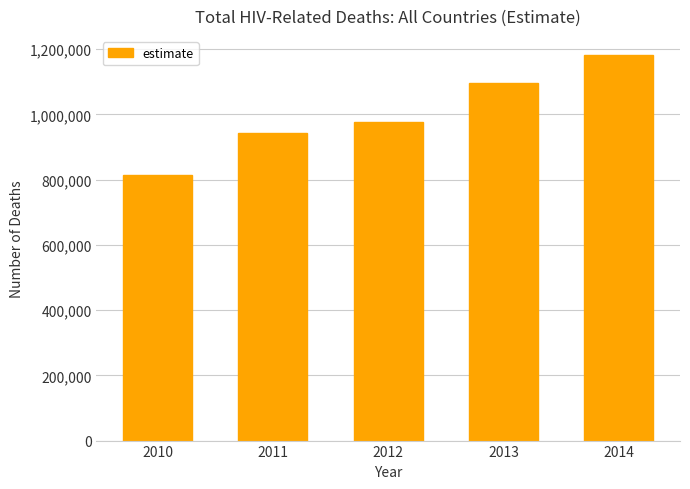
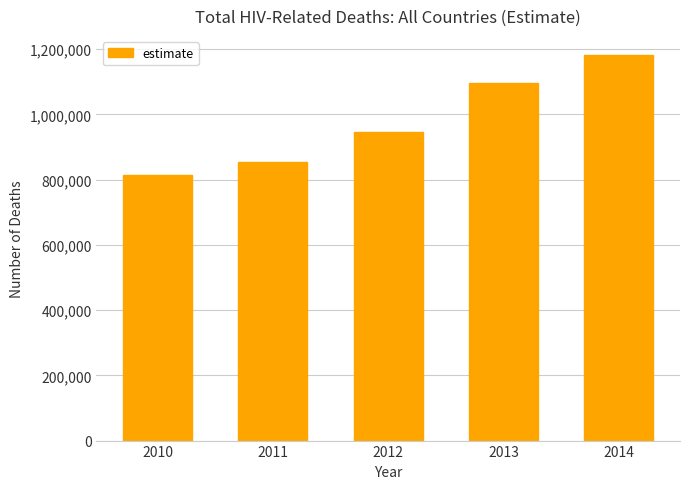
  {
    "2010": "820,000",
-   "2011": "940,000",
-   "2012": "980,000",
+   "2011": "850,000",
+   "2012": "950,000",
    "2013": "1,100,000",
    "2014": "1,180,000"
  }
